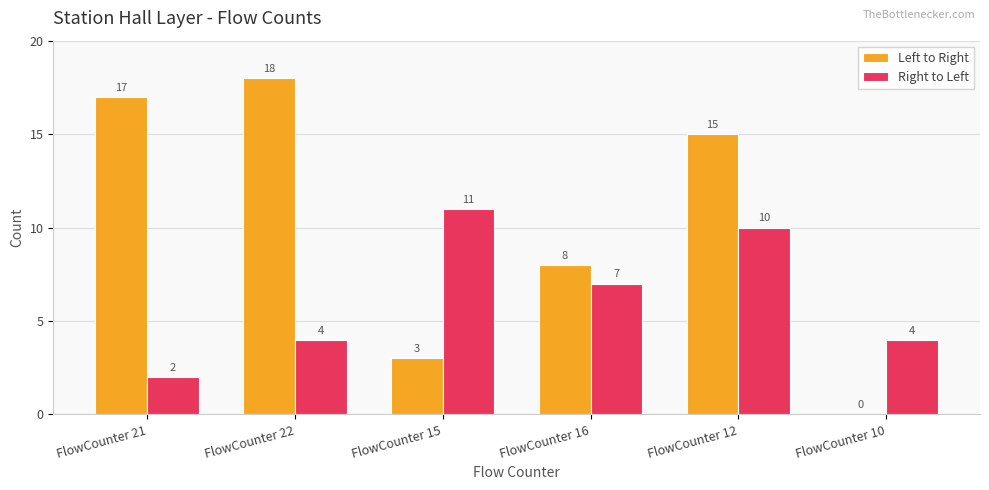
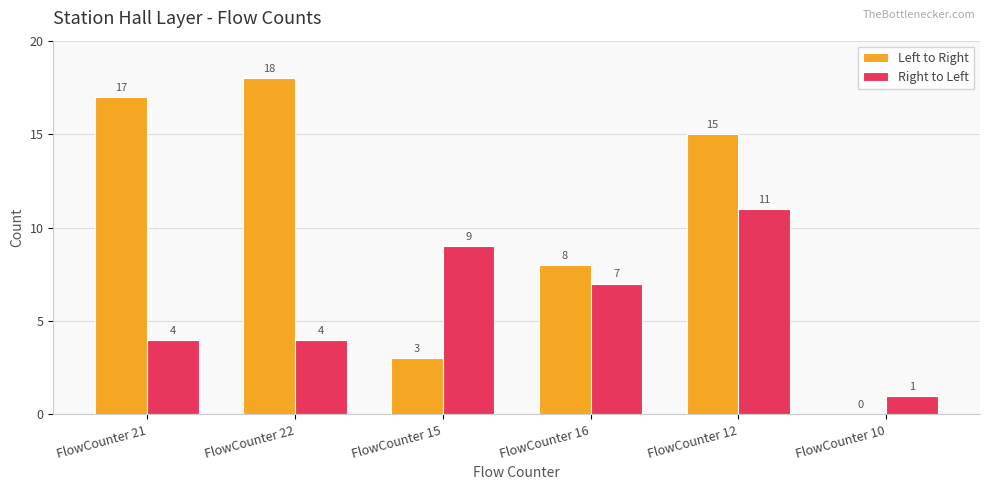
  {
    "Left to Right": {
      "FlowCounter 21": 17,
      "FlowCounter 22": 18,
      "FlowCounter 15": 3,
      "FlowCounter 16": 8,
      "FlowCounter 12": 15,
      "FlowCounter 10": 0
    },
    "Right to Left": {
-     "FlowCounter 21": 2,
+     "FlowCounter 21": 4,
      "FlowCounter 22": 4,
-     "FlowCounter 15": 11,
+     "FlowCounter 15": 9,
      "FlowCounter 16": 7,
-     "FlowCounter 12": 10,
-     "FlowCounter 10": 4
+     "FlowCounter 12": 11,
+     "FlowCounter 10": 1
    }
  }
